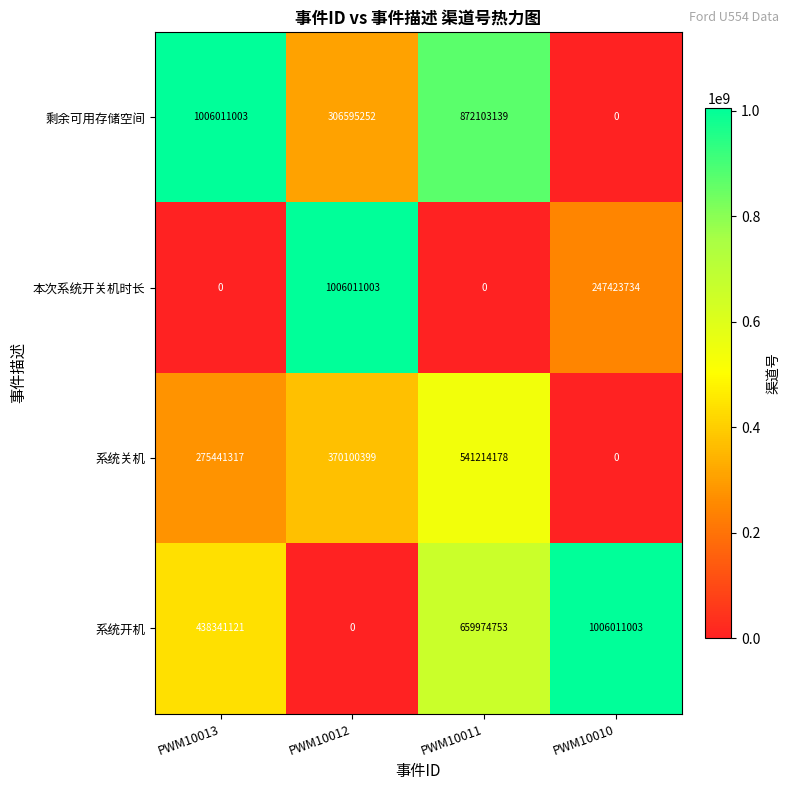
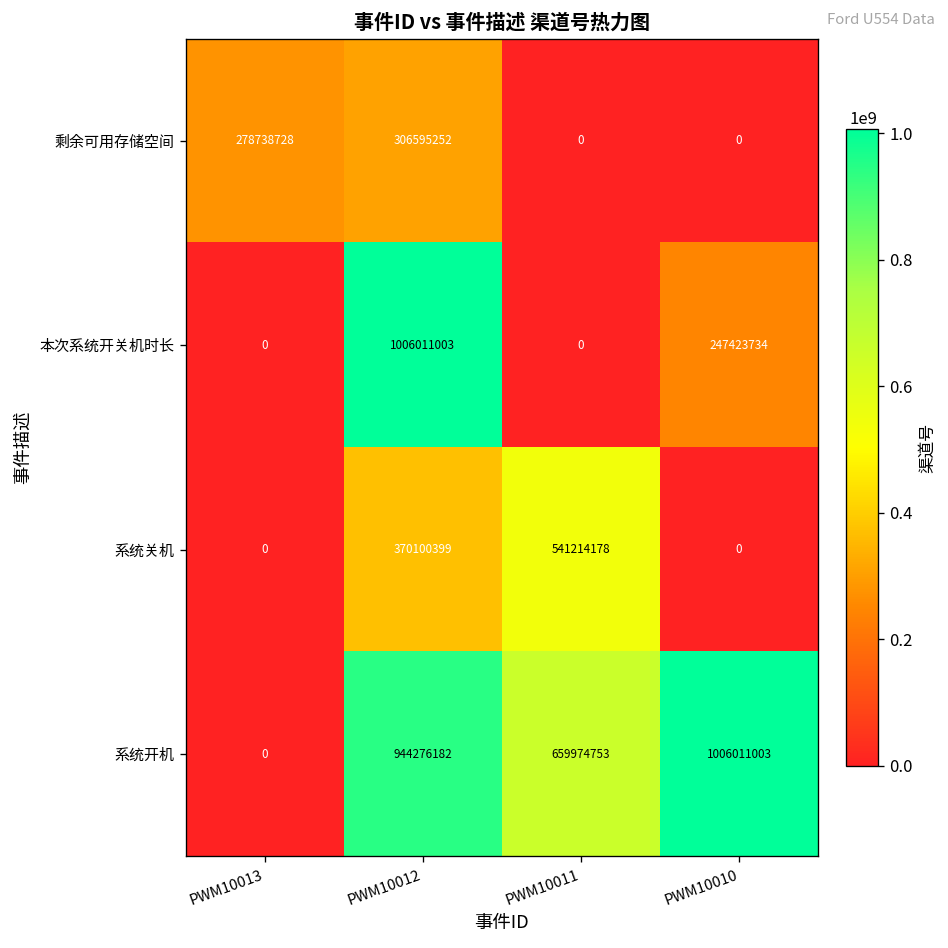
  {
    "剩余可用存储空间": {
-     "PWM10013": 1006011003,
+     "PWM10013": 278738728,
      "PWM10012": 306595252,
-     "PWM10011": 872103139,
+     "PWM10011": 0,
      "PWM10010": 0
    },
    "本次系统开关机时长": {
      "PWM10013": 0,
      "PWM10012": 1006011003,
      "PWM10011": 0,
      "PWM10010": 247423734
    },
    "系统关机": {
-     "PWM10013": 275441317,
+     "PWM10013": 0,
      "PWM10012": 370100399,
      "PWM10011": 541214178,
      "PWM10010": 0
    },
    "系统开机": {
-     "PWM10013": 438341121,
-     "PWM10012": 0,
+     "PWM10013": 0,
+     "PWM10012": 944276182,
      "PWM10011": 659974753,
      "PWM10010": 1006011003
    }
  }
